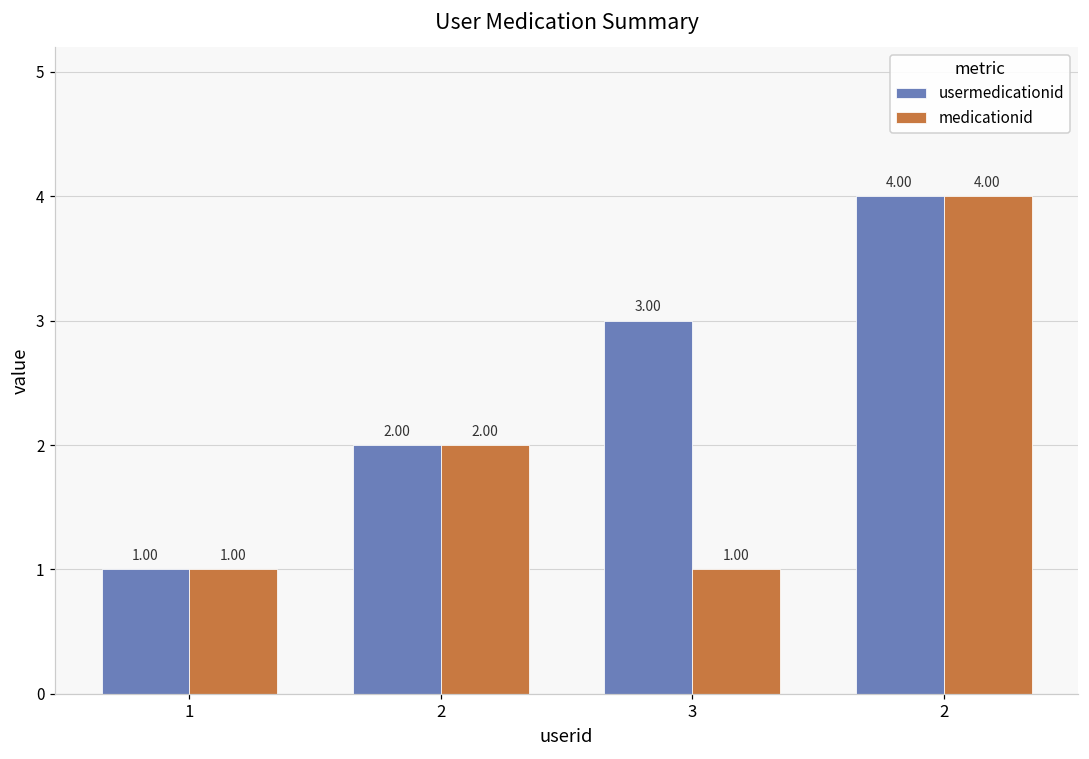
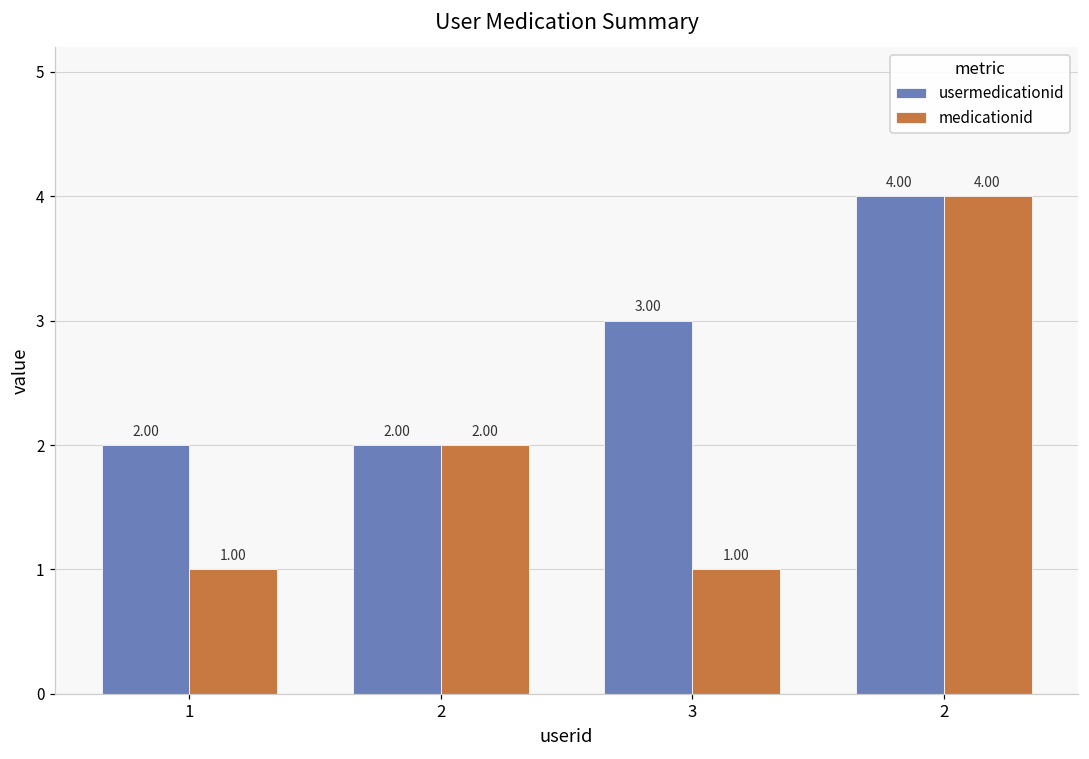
  {
    "usermedicationid": {
-     "1": 1.00,
+     "1": 2.00,
      "3": 3.00
    },
    "medicationid": {
      "1": 1.00,
      "3": 1.00
    }
  }
